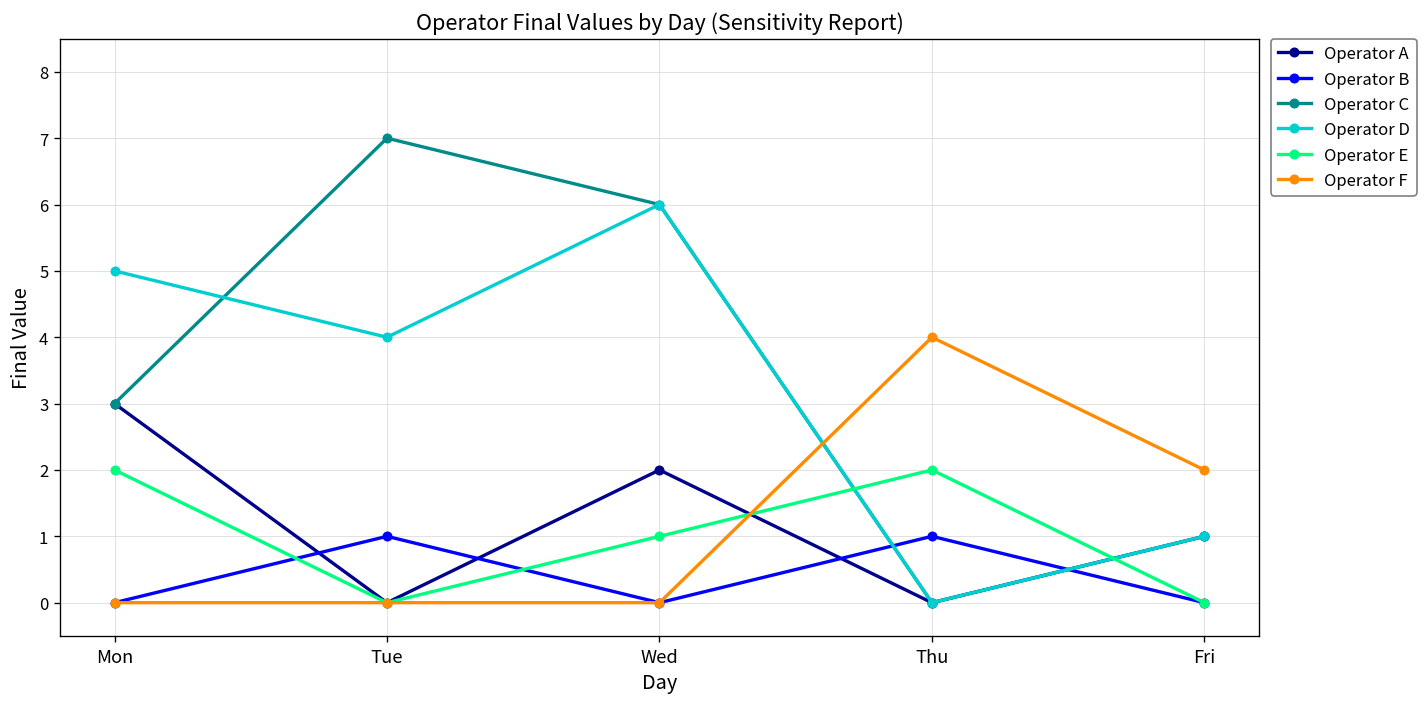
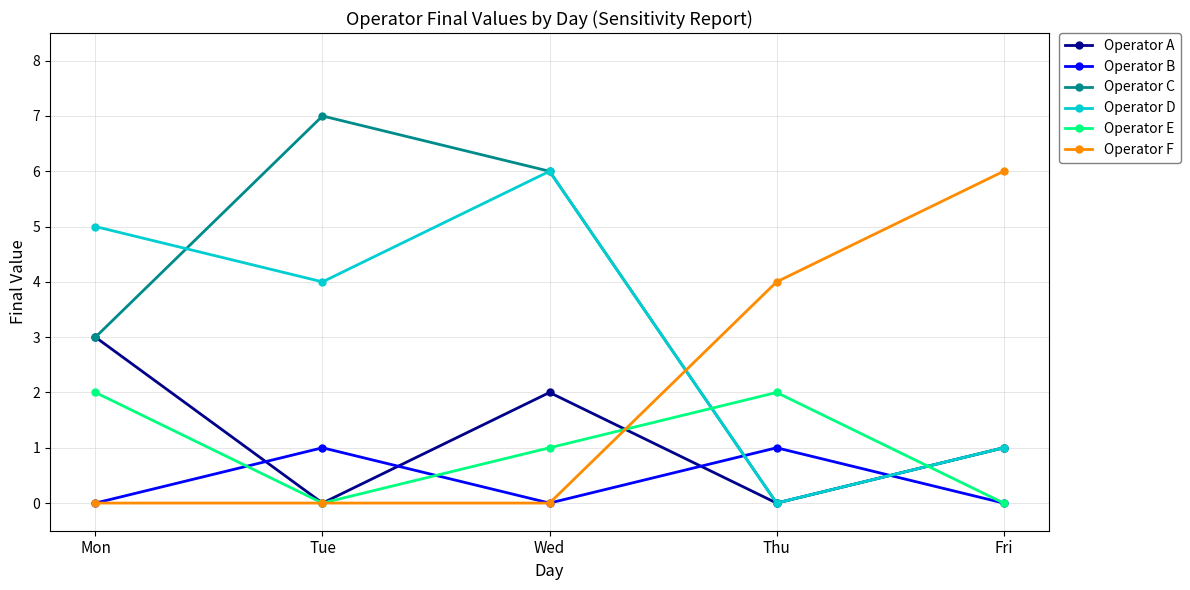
  {
    "Operator A": {
      "Wed": 2
    },
    "Operator B": {
      "Tue": 1,
      "Thu": 1
    },
    "Operator C": {
      "Tue": 7
    },
    "Operator D": {
      "Mon": 5,
      "Tue": 4
    },
    "Operator E": {
      "Mon": 2,
      "Wed": 1,
      "Thu": 2
    },
    "Operator F": {
      "Thu": 4,
-     "Fri": 2
+     "Fri": 6
    }
  }
